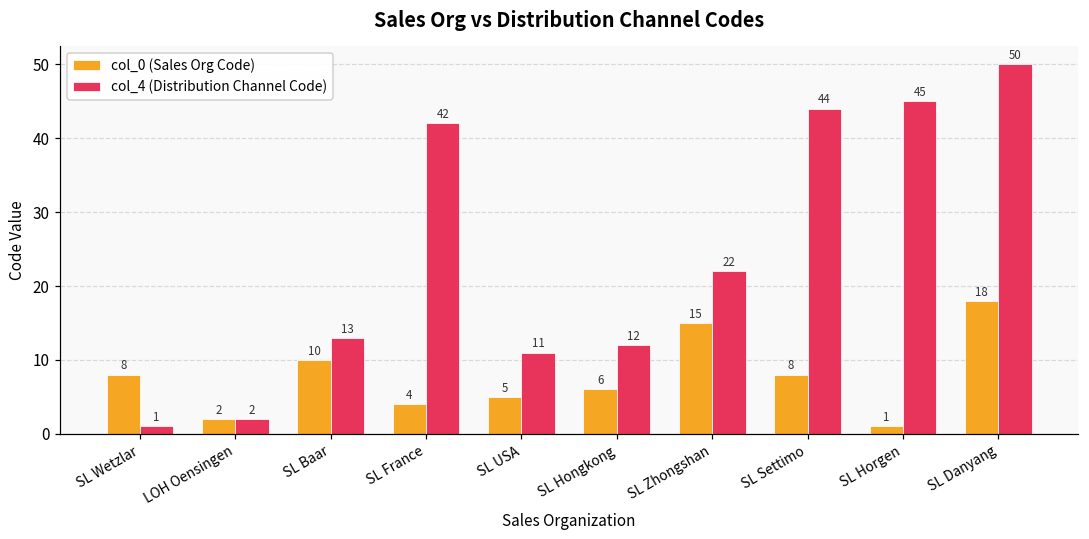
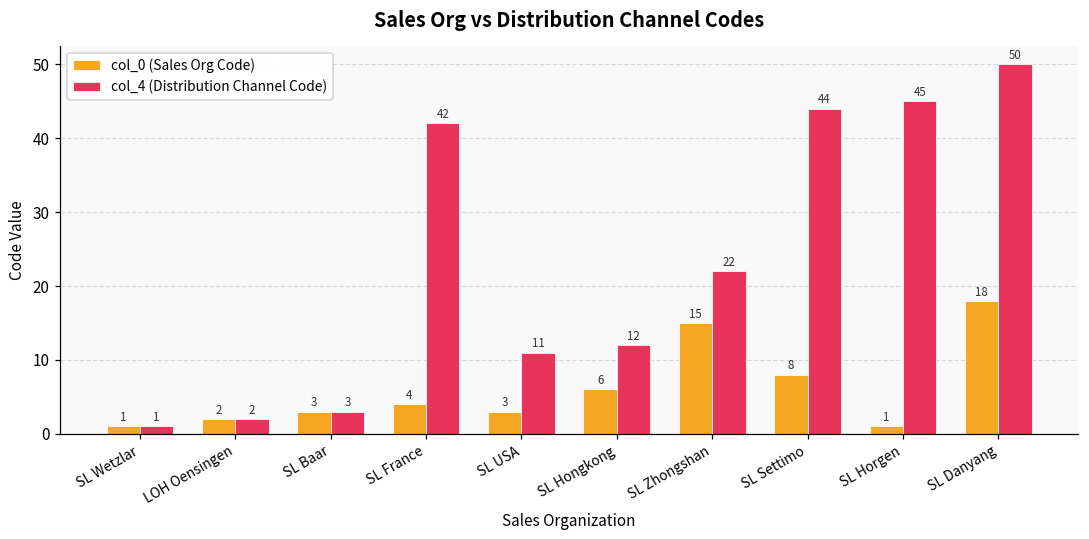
  {
    "col_0 (Sales Org Code)": {
-     "SL Wetzlar": 8,
+     "SL Wetzlar": 1,
      "LOH Oensingen": 2,
-     "SL Baar": 10,
+     "SL Baar": 3,
      "SL France": 4,
-     "SL USA": 5,
+     "SL USA": 3,
      "SL Hongkong": 6,
      "SL Zhongshan": 15,
      "SL Settimo": 8,
      "SL Horgen": 1,
      "SL Danyang": 18
    },
    "col_4 (Distribution Channel Code)": {
      "SL Wetzlar": 1,
      "LOH Oensingen": 2,
-     "SL Baar": 13,
+     "SL Baar": 3,
      "SL France": 42,
      "SL USA": 11,
      "SL Hongkong": 12,
      "SL Zhongshan": 22,
      "SL Settimo": 44,
      "SL Horgen": 45,
      "SL Danyang": 50
    }
  }
